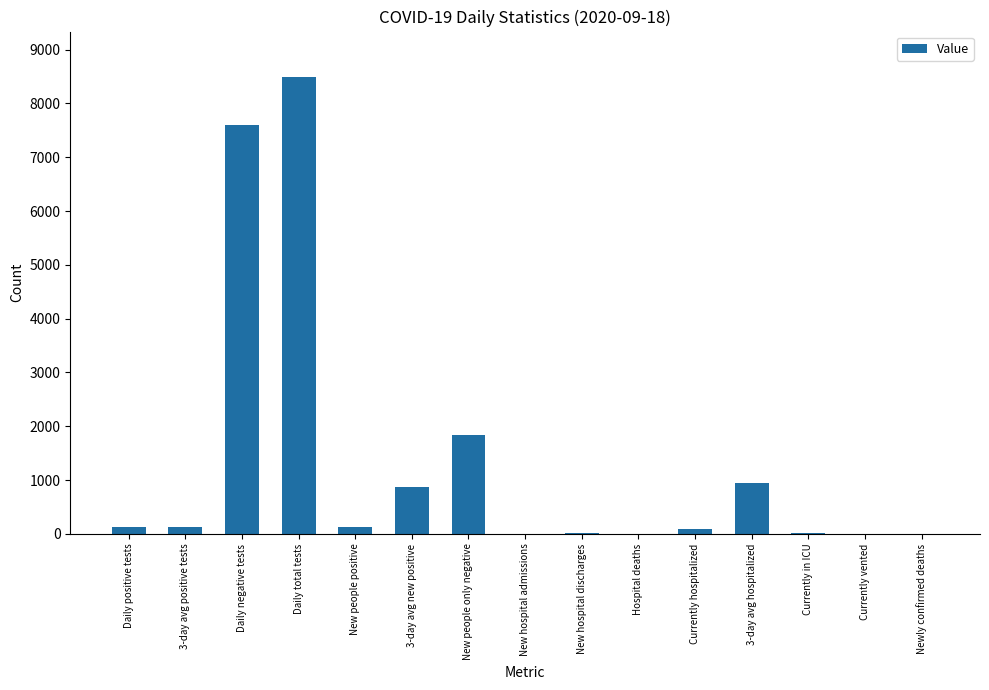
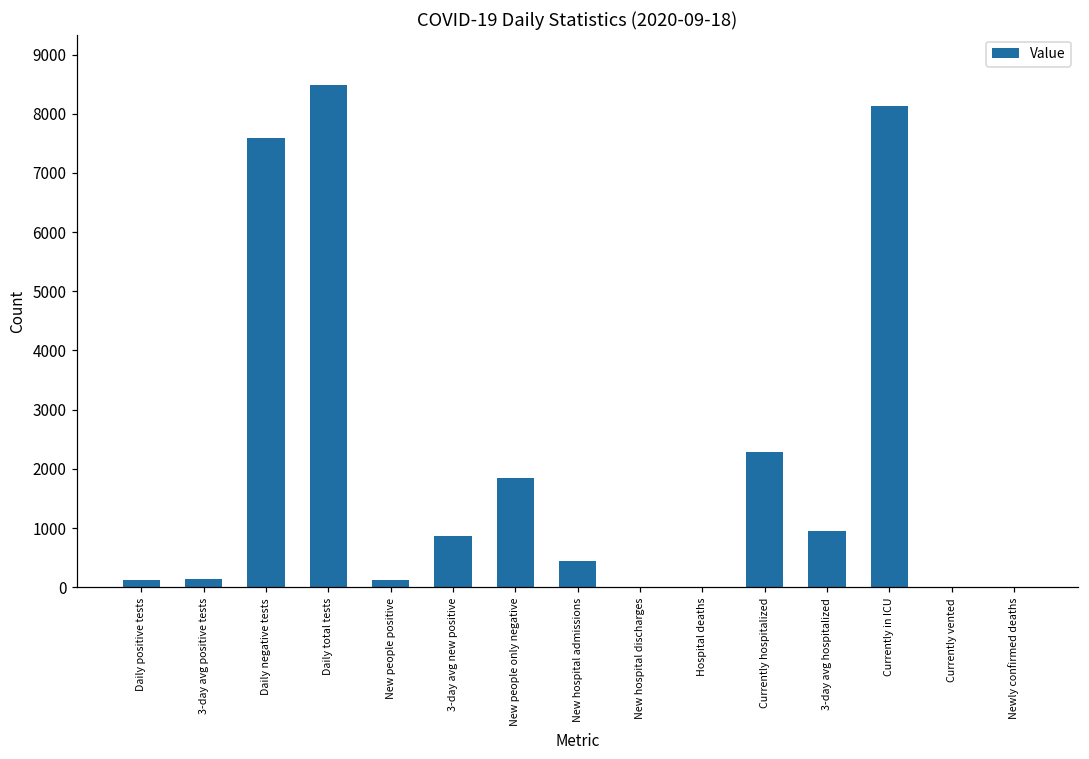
  {
    "Daily positive tests": 100,
    "3-day avg positive tests": 100,
    "Daily negative tests": 7600,
    "Daily total tests": 8500,
    "New people positive": 100,
    "3-day avg new positive": 900,
    "New people only negative": 1800,
-   "New hospital admissions": 0,
-   "Currently hospitalized": 100,
+   "New hospital admissions": 400,
+   "Currently hospitalized": 2300,
    "3-day avg hospitalized": 900,
-   "Currently in ICU": 0
+   "Currently in ICU": 8100
  }
